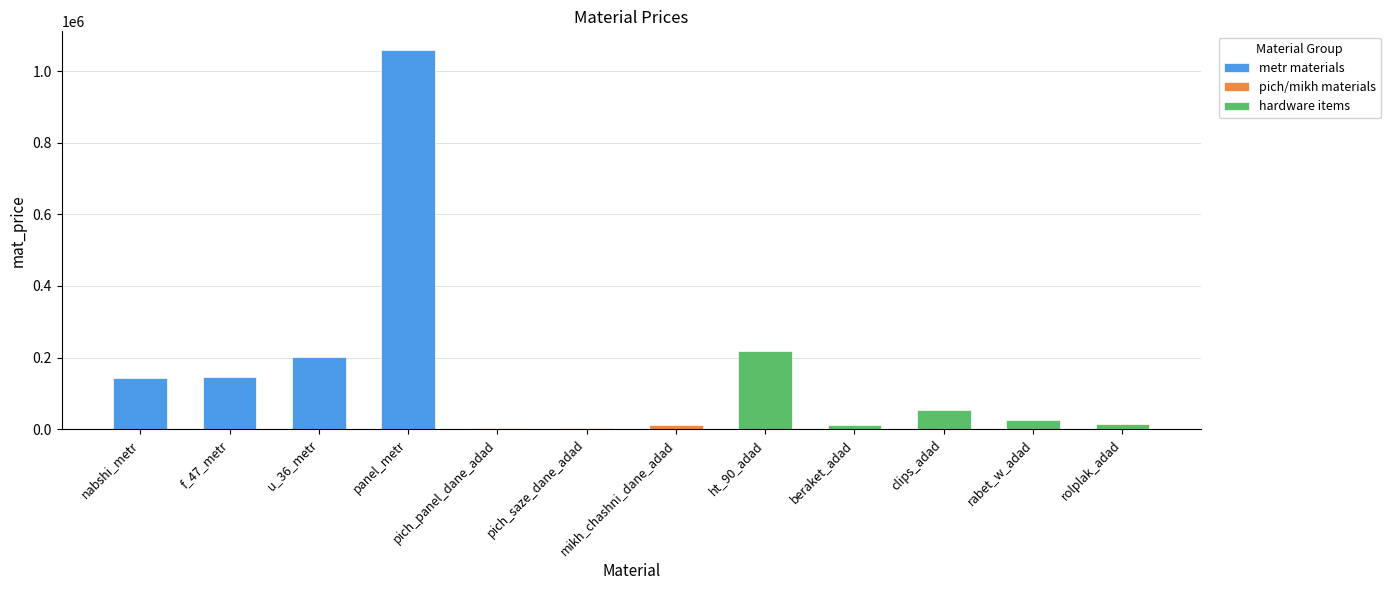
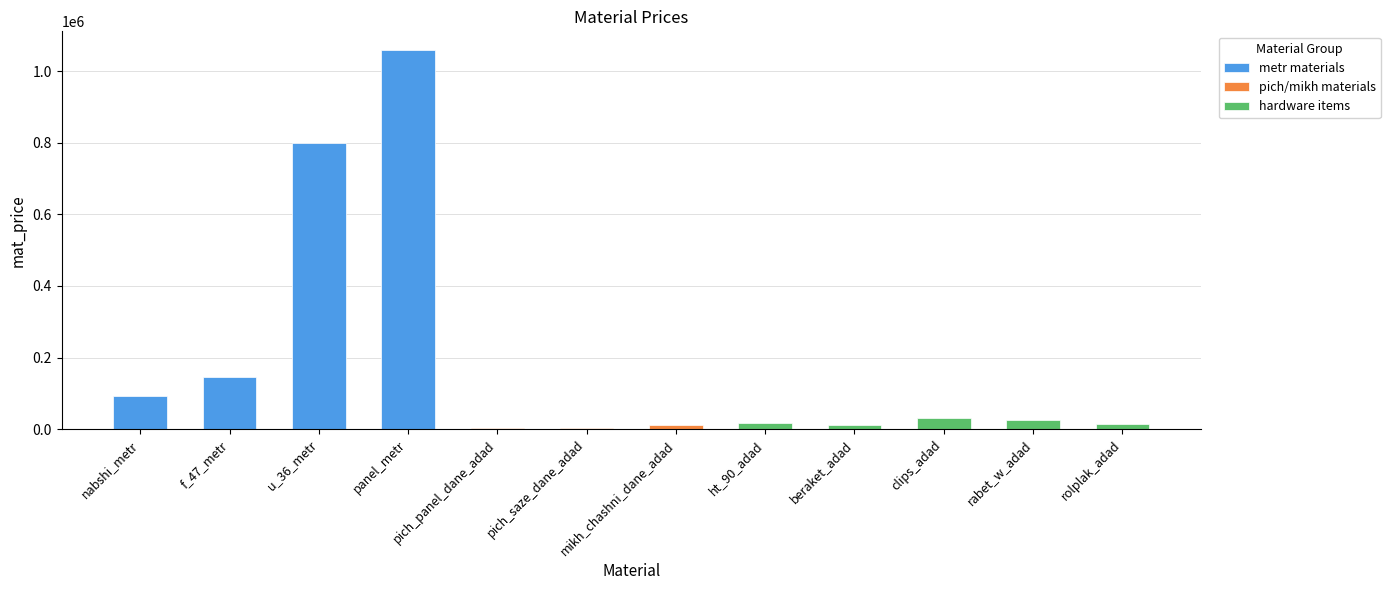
  {
-   "nabshi_metr": 140000,
+   "nabshi_metr": 90000,
    "f_47_metr": 150000,
-   "u_36_metr": 200000,
+   "u_36_metr": 800000,
    "panel_metr": 1060000,
    "mikh_chashni_dane_adad": 10000,
-   "ht_90_adad": 220000,
+   "ht_90_adad": 20000,
    "beraket_adad": 10000,
-   "clips_adad": 50000,
+   "clips_adad": 30000,
    "rabet_w_adad": 30000,
    "rolplak_adad": 10000
  }
